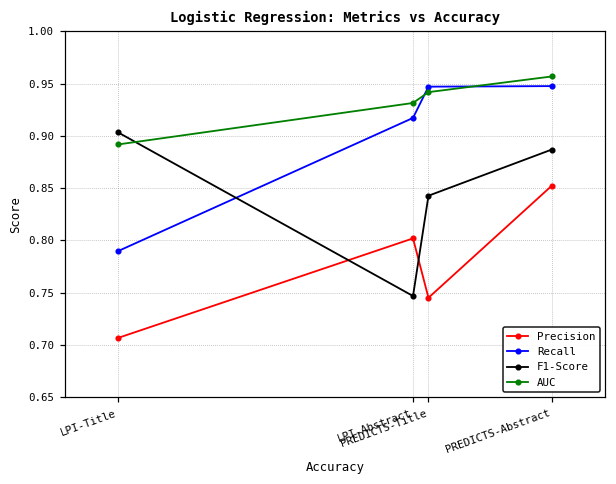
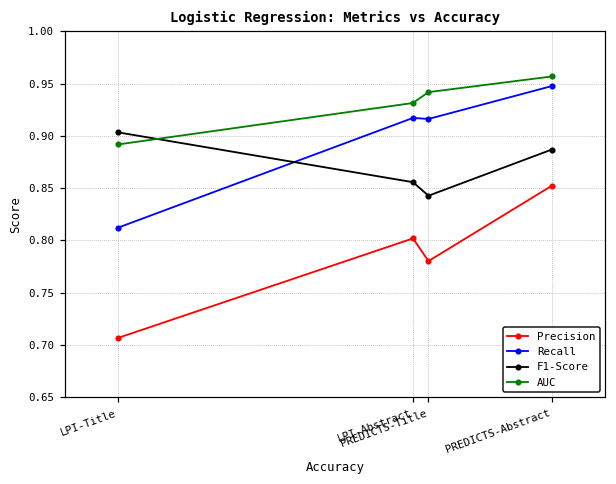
  {
    "Precision": {
      "LPI-Title": 0.71,
      "LPI-Abstract": 0.80,
-     "PREDICTS-Title": 0.75,
+     "PREDICTS-Title": 0.78,
      "PREDICTS-Abstract": 0.85
    },
    "Recall": {
-     "LPI-Title": 0.79,
+     "LPI-Title": 0.81,
      "LPI-Abstract": 0.92,
-     "PREDICTS-Title": 0.95,
+     "PREDICTS-Title": 0.92,
      "PREDICTS-Abstract": 0.95
    },
    "F1-Score": {
      "LPI-Title": 0.90,
-     "LPI-Abstract": 0.75,
+     "LPI-Abstract": 0.86,
      "PREDICTS-Title": 0.84,
      "PREDICTS-Abstract": 0.89
    },
    "AUC": {
      "LPI-Title": 0.89,
      "LPI-Abstract": 0.93,
      "PREDICTS-Title": 0.94,
      "PREDICTS-Abstract": 0.96
    }
  }
